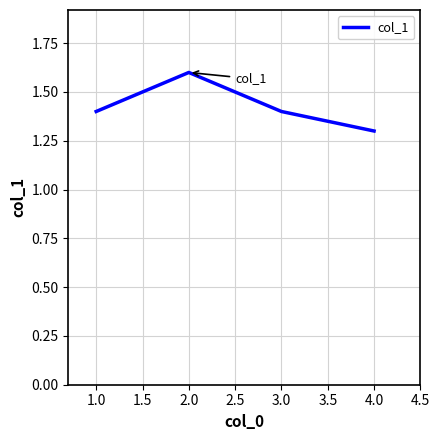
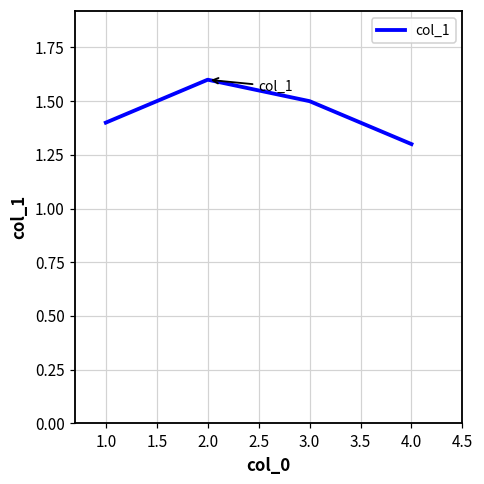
  {
    "1.0": 1.4,
-   "3.0": 1.4,
+   "3.0": 1.5,
    "4.0": 1.3
  }
